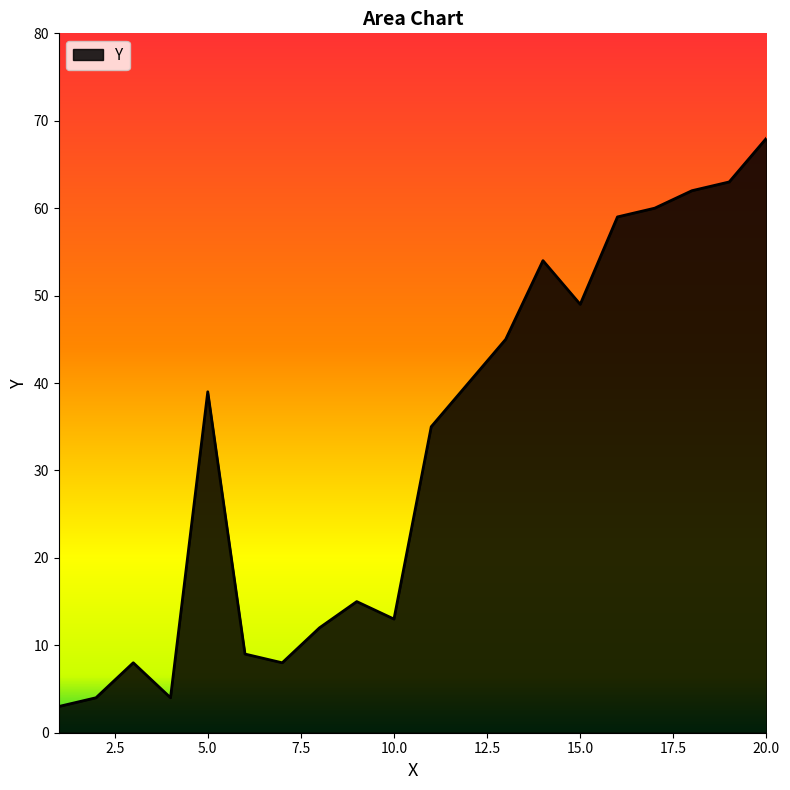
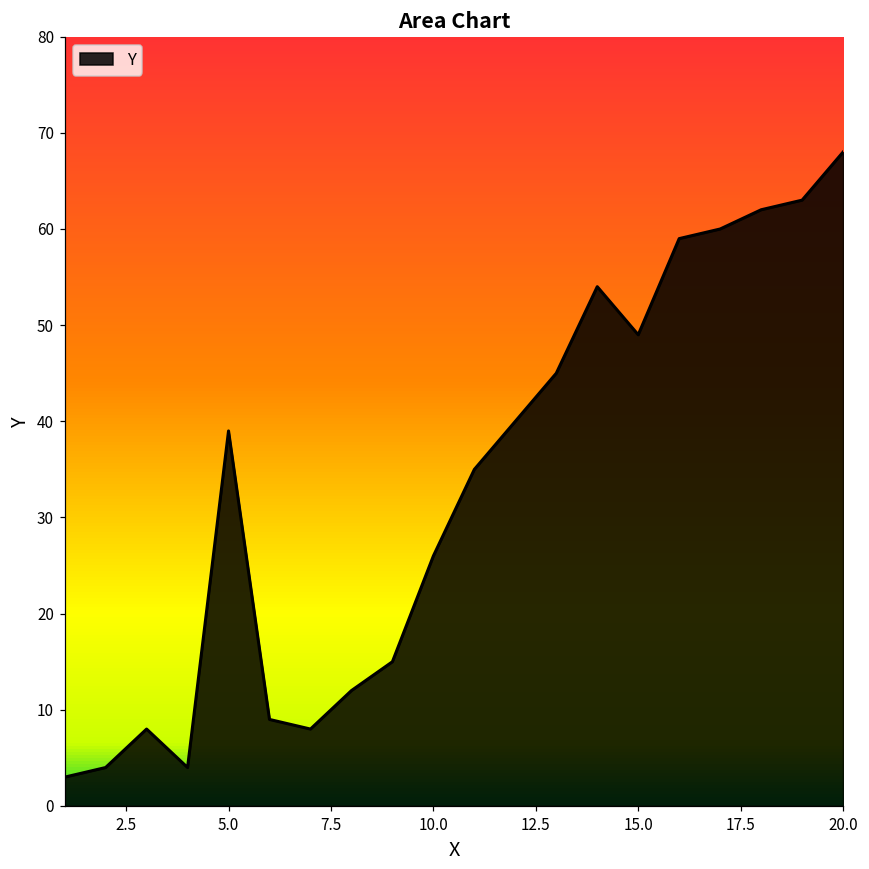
  {
    "5.0": 39,
-   "10.0": 13,
+   "10.0": 26,
    "15.0": 49,
    "20.0": 68
  }
